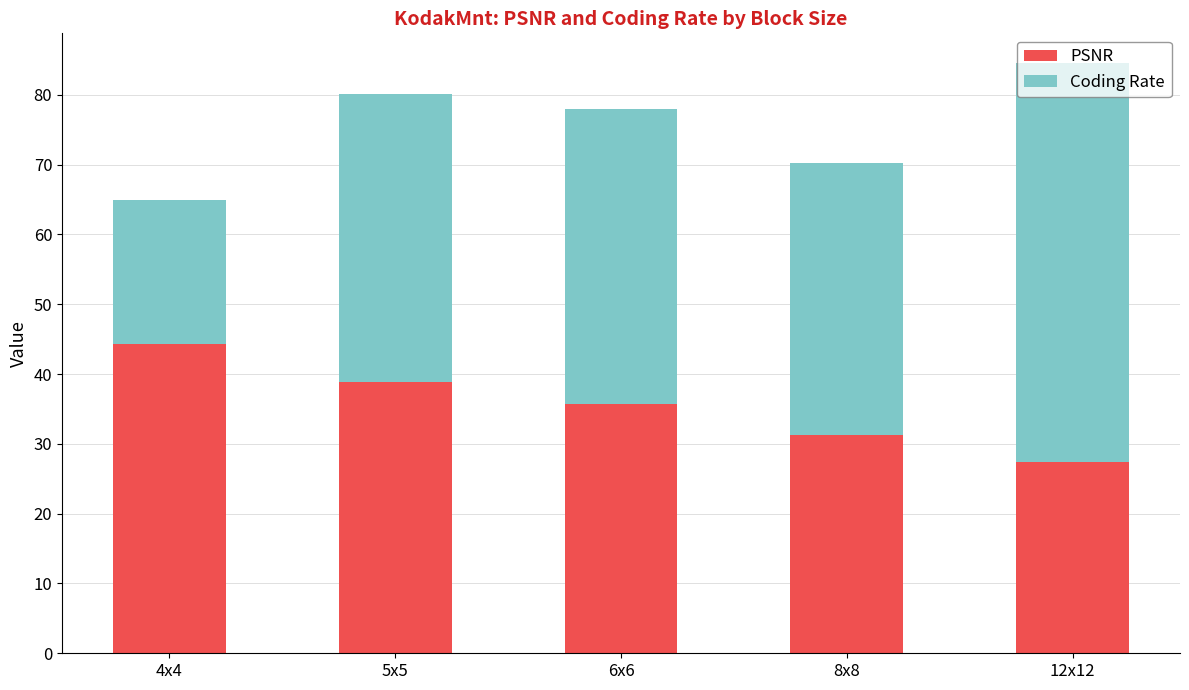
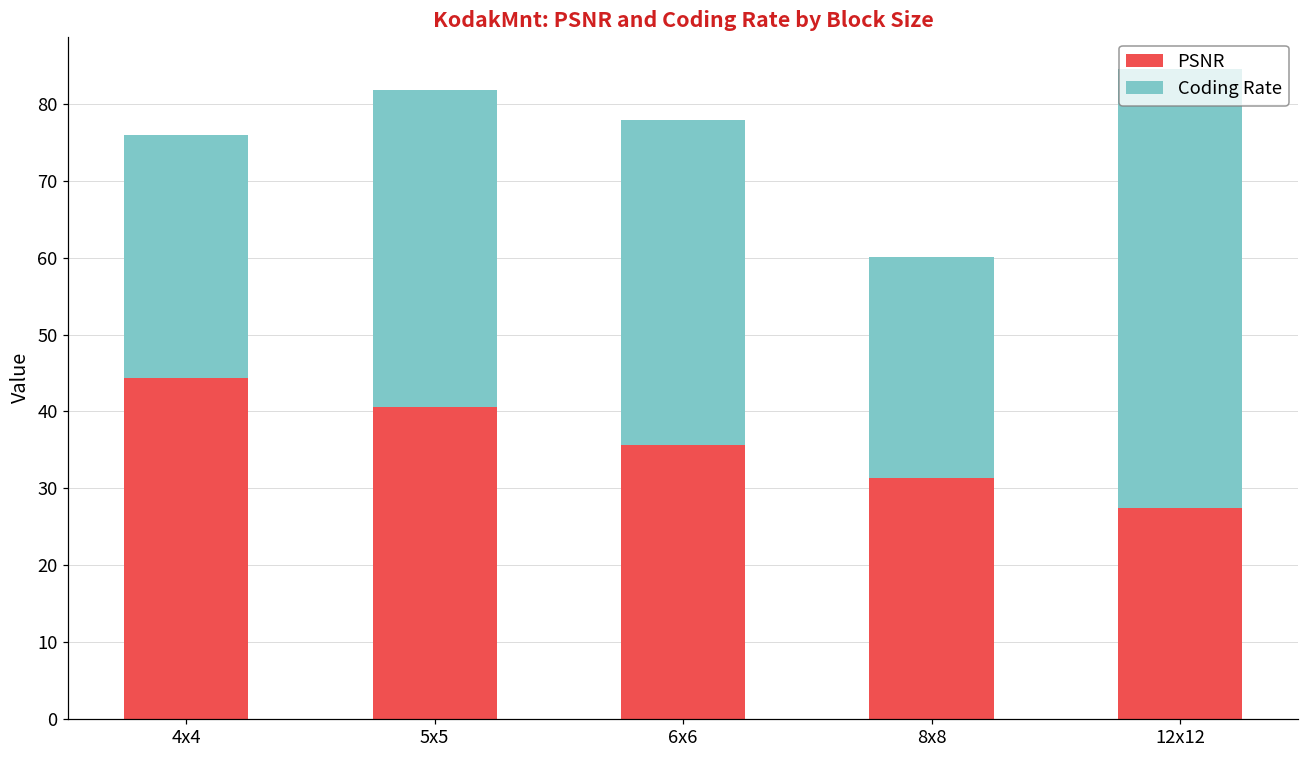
  {
    "PSNR": {
      "4x4": 44,
-     "5x5": 39,
+     "5x5": 41,
      "6x6": 36,
      "8x8": 31,
      "12x12": 27
    },
    "Coding Rate": {
-     "4x4": 21,
+     "4x4": 32,
      "5x5": 41,
      "6x6": 42,
-     "8x8": 39
+     "8x8": 29
    }
  }
